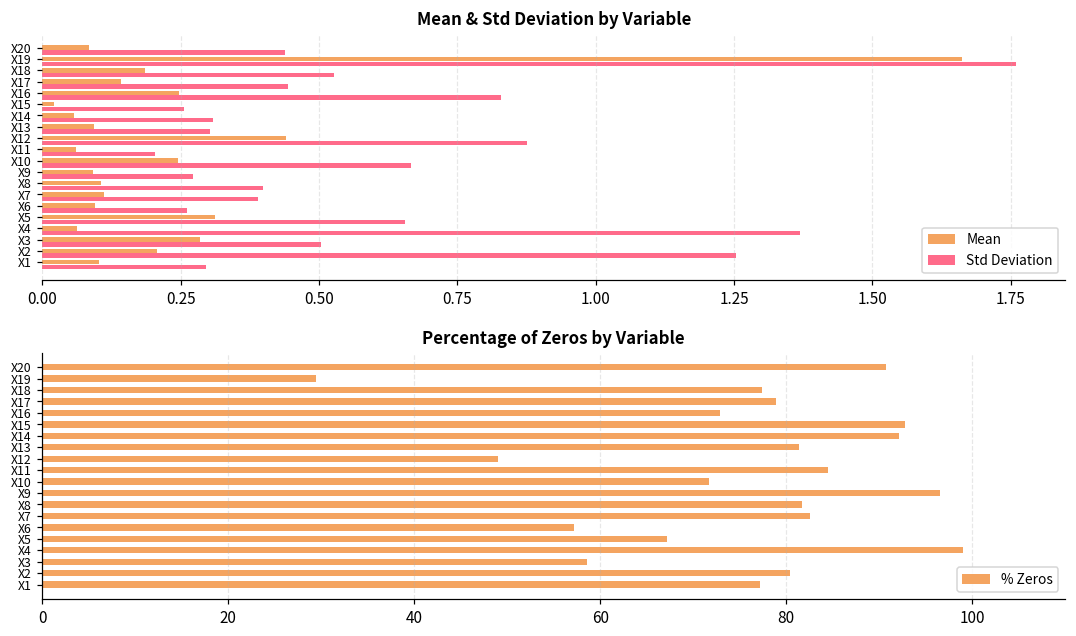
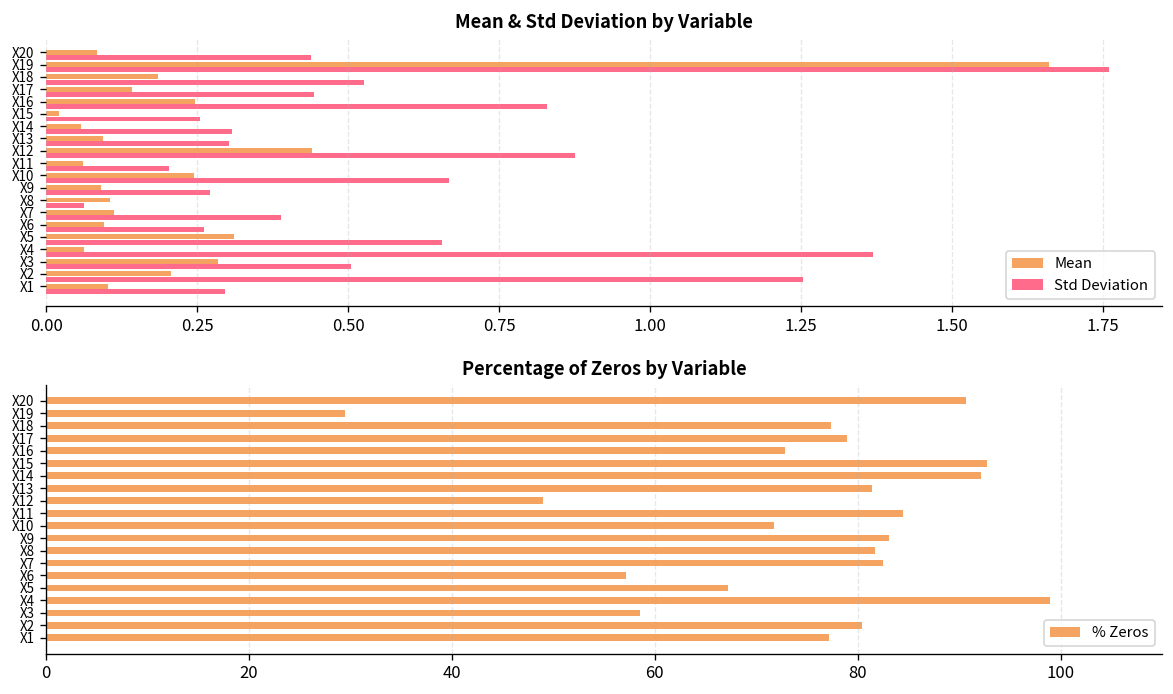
  {
    "Mean & Std Deviation by Variable": {
      "Mean": {
        "X20": 0.08,
        "X19": 1.66,
        "X18": 0.19,
        "X17": 0.14,
        "X16": 0.25,
        "X15": 0.02,
        "X14": 0.06,
        "X13": 0.09,
        "X12": 0.44,
        "X11": 0.06,
        "X10": 0.24,
        "X9": 0.09,
        "X8": 0.11,
        "X7": 0.11,
        "X6": 0.10,
        "X5": 0.31,
        "X4": 0.06,
        "X3": 0.28,
        "X2": 0.21,
        "X1": 0.10
      },
      "Std Deviation": {
        "X20": 0.44,
        "X19": 1.76,
        "X18": 0.53,
        "X17": 0.44,
        "X16": 0.83,
        "X15": 0.26,
        "X14": 0.31,
        "X13": 0.30,
        "X12": 0.88,
        "X11": 0.20,
        "X10": 0.67,
        "X9": 0.27,
-       "X8": 0.40,
+       "X8": 0.06,
        "X7": 0.39,
        "X6": 0.26,
        "X5": 0.66,
        "X4": 1.37,
        "X3": 0.50,
        "X2": 1.25,
        "X1": 0.30
      }
    },
    "Percentage of Zeros by Variable": {
      "X20": 91,
      "X19": 29,
      "X18": 77,
      "X17": 79,
      "X16": 73,
      "X15": 93,
      "X14": 92,
      "X13": 81,
      "X12": 49,
      "X11": 84,
      "X10": 72,
-     "X9": 96,
+     "X9": 83,
      "X8": 82,
      "X7": 83,
      "X6": 57,
      "X5": 67,
      "X4": 99,
      "X3": 59,
      "X2": 80,
      "X1": 77
    }
  }
